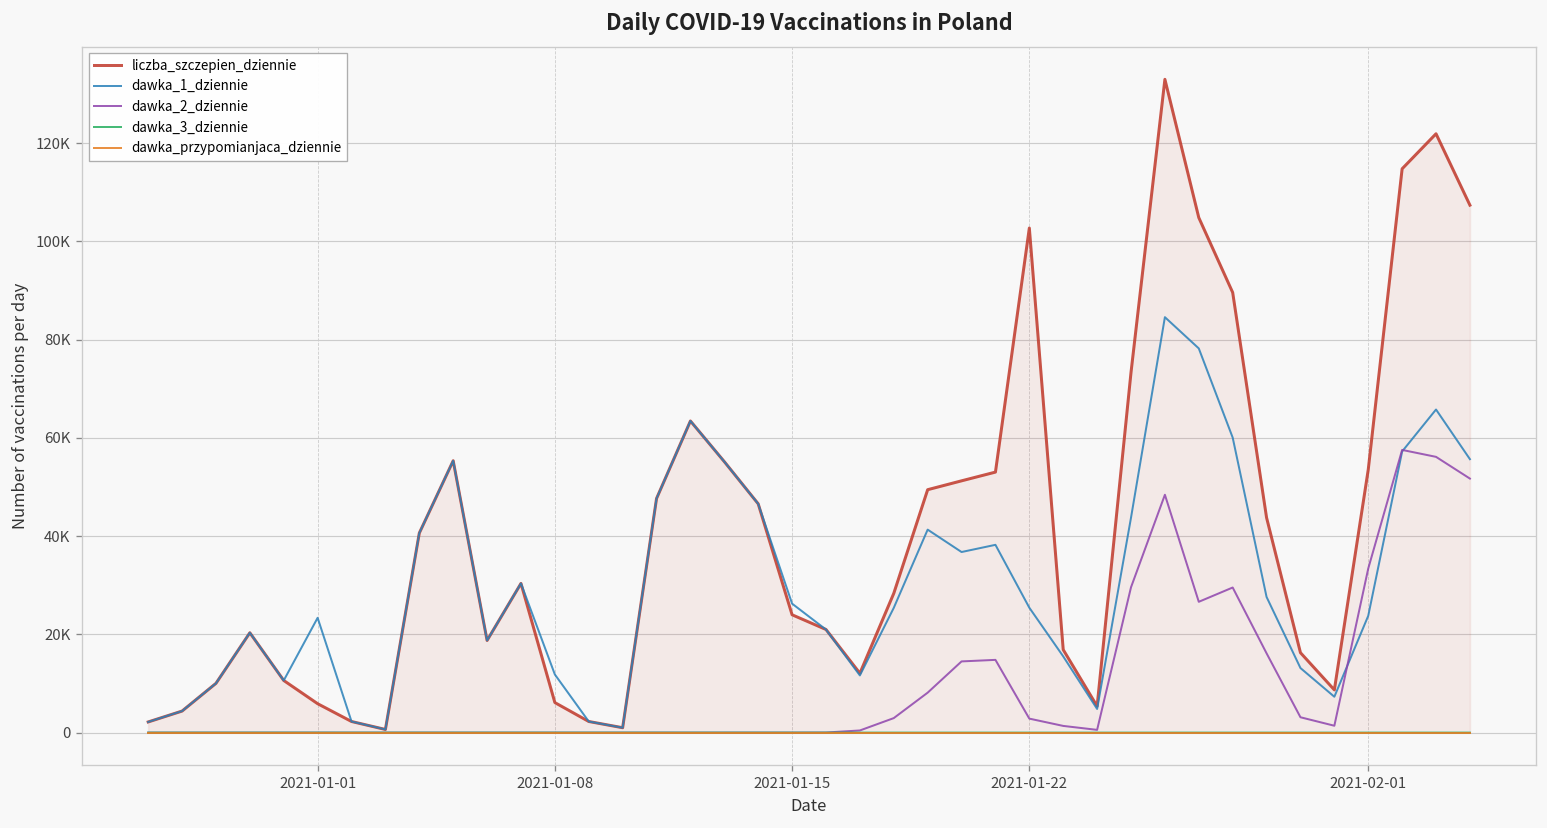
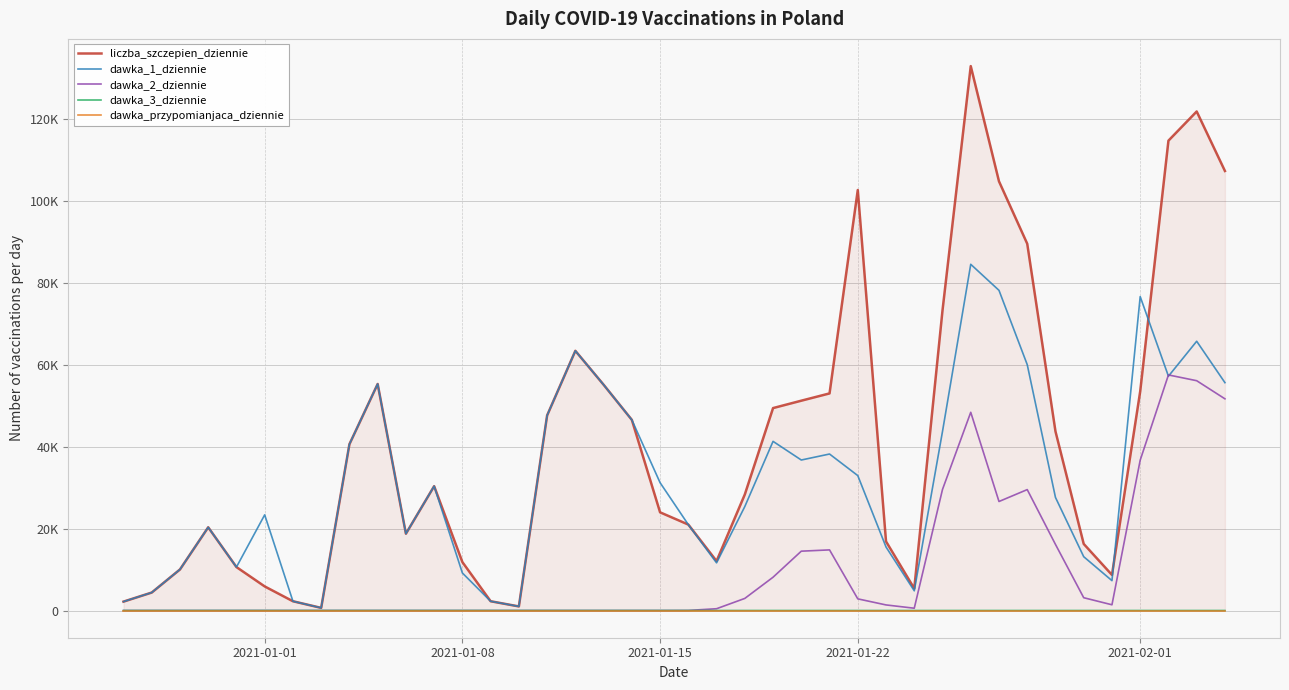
  {
    "liczba_szczepien_dziennie": {
      "2021-01-01": 6000,
-     "2021-01-08": 6000,
+     "2021-01-08": 12000,
      "2021-01-15": 24000,
      "2021-01-22": 103000,
      "2021-02-01": 54000
    },
    "dawka_1_dziennie": {
      "2021-01-01": 23000,
-     "2021-01-08": 12000,
-     "2021-01-15": 26000,
-     "2021-01-22": 25000,
-     "2021-02-01": 24000
+     "2021-01-08": 9000,
+     "2021-01-15": 31000,
+     "2021-01-22": 33000,
+     "2021-02-01": 77000
    },
    "dawka_2_dziennie": {
      "2021-01-22": 3000,
-     "2021-02-01": 33000
+     "2021-02-01": 37000
    },
    "dawka_przypomianjaca_dziennie": {
      "2021-01-22": 0,
      "2021-02-01": 0
    }
  }
